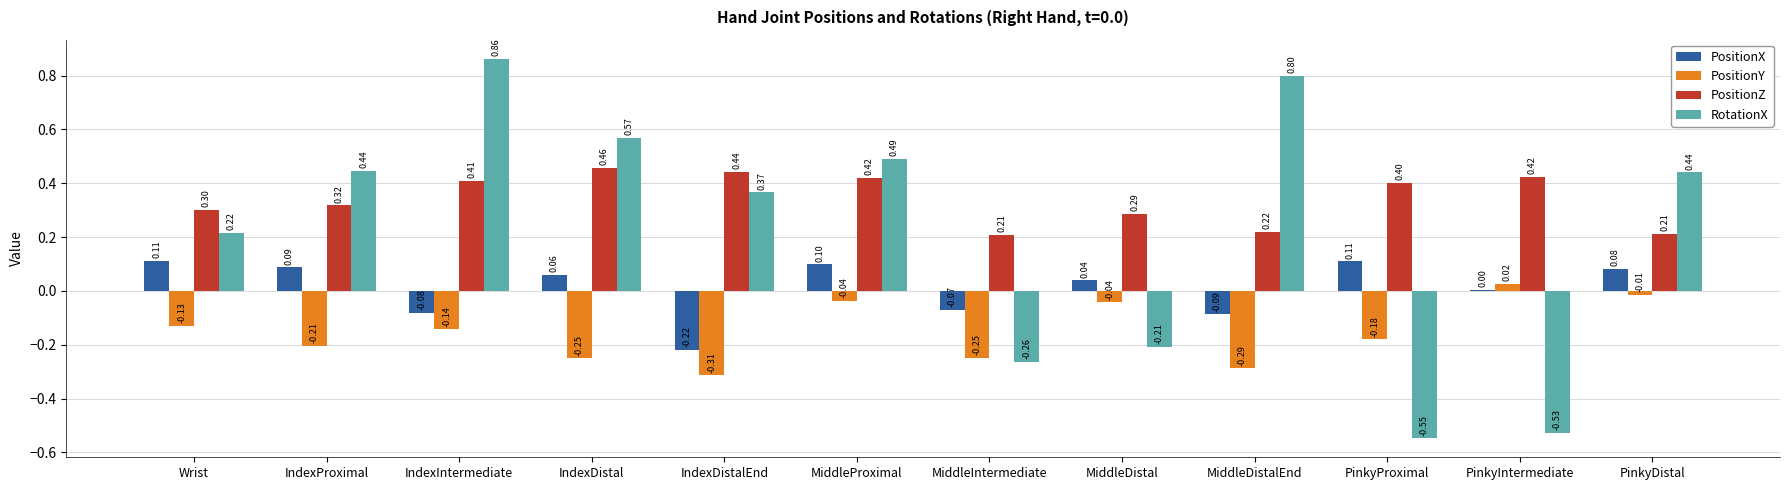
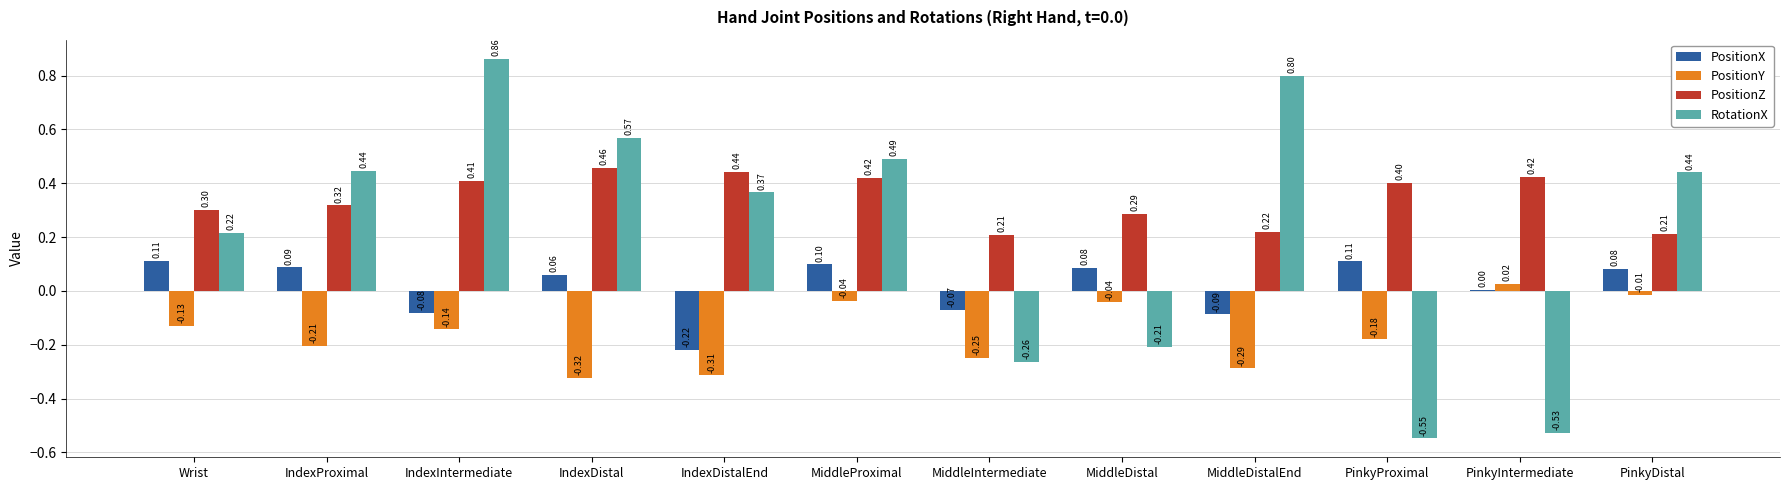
  {
    "PositionX": {
      "Wrist": 0.11,
      "IndexProximal": 0.09,
      "IndexIntermediate": -0.08,
      "IndexDistal": 0.06,
      "IndexDistalEnd": -0.22,
      "MiddleProximal": 0.10,
      "MiddleIntermediate": -0.07,
-     "MiddleDistal": 0.04,
+     "MiddleDistal": 0.08,
      "MiddleDistalEnd": -0.09,
      "PinkyProximal": 0.11,
      "PinkyIntermediate": 0.00,
      "PinkyDistal": 0.08
    },
    "PositionY": {
      "Wrist": -0.13,
      "IndexProximal": -0.21,
      "IndexIntermediate": -0.14,
-     "IndexDistal": -0.25,
+     "IndexDistal": -0.32,
      "IndexDistalEnd": -0.31,
      "MiddleProximal": -0.04,
      "MiddleIntermediate": -0.25,
      "MiddleDistal": -0.04,
      "MiddleDistalEnd": -0.29,
      "PinkyProximal": -0.18,
      "PinkyIntermediate": 0.02,
      "PinkyDistal": -0.01
    },
    "PositionZ": {
      "Wrist": 0.30,
      "IndexProximal": 0.32,
      "IndexIntermediate": 0.41,
      "IndexDistal": 0.46,
      "IndexDistalEnd": 0.44,
      "MiddleProximal": 0.42,
      "MiddleIntermediate": 0.21,
      "MiddleDistal": 0.29,
      "MiddleDistalEnd": 0.22,
      "PinkyProximal": 0.40,
      "PinkyIntermediate": 0.42,
      "PinkyDistal": 0.21
    },
    "RotationX": {
      "Wrist": 0.22,
      "IndexProximal": 0.44,
      "IndexIntermediate": 0.86,
      "IndexDistal": 0.57,
      "IndexDistalEnd": 0.37,
      "MiddleProximal": 0.49,
      "MiddleIntermediate": -0.26,
      "MiddleDistal": -0.21,
      "MiddleDistalEnd": 0.80,
      "PinkyProximal": -0.55,
      "PinkyIntermediate": -0.53,
      "PinkyDistal": 0.44
    }
  }
